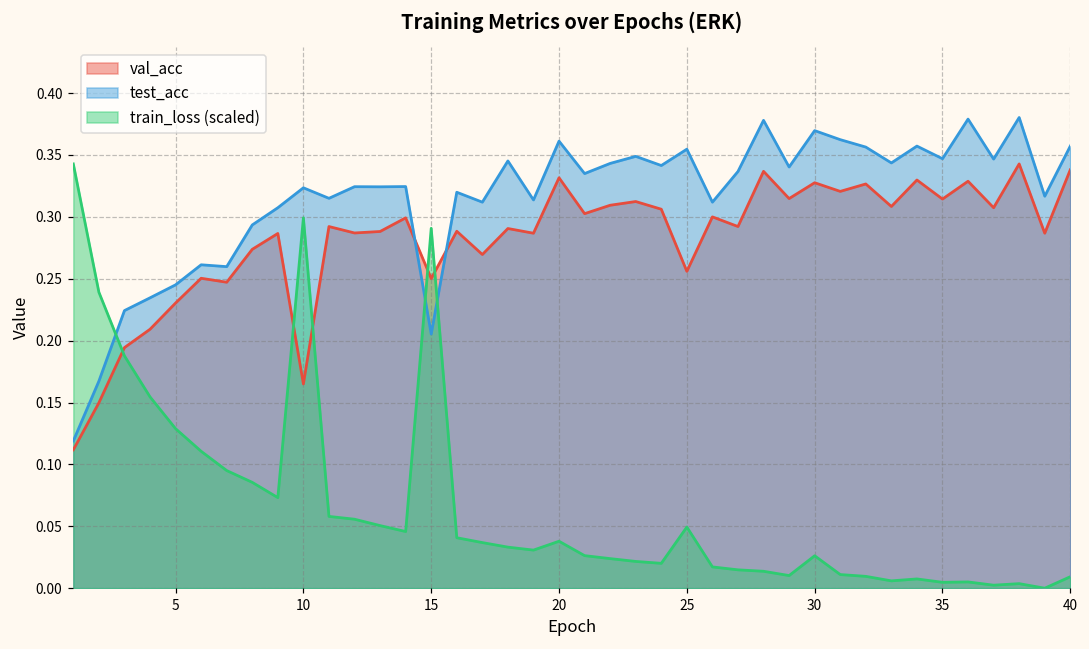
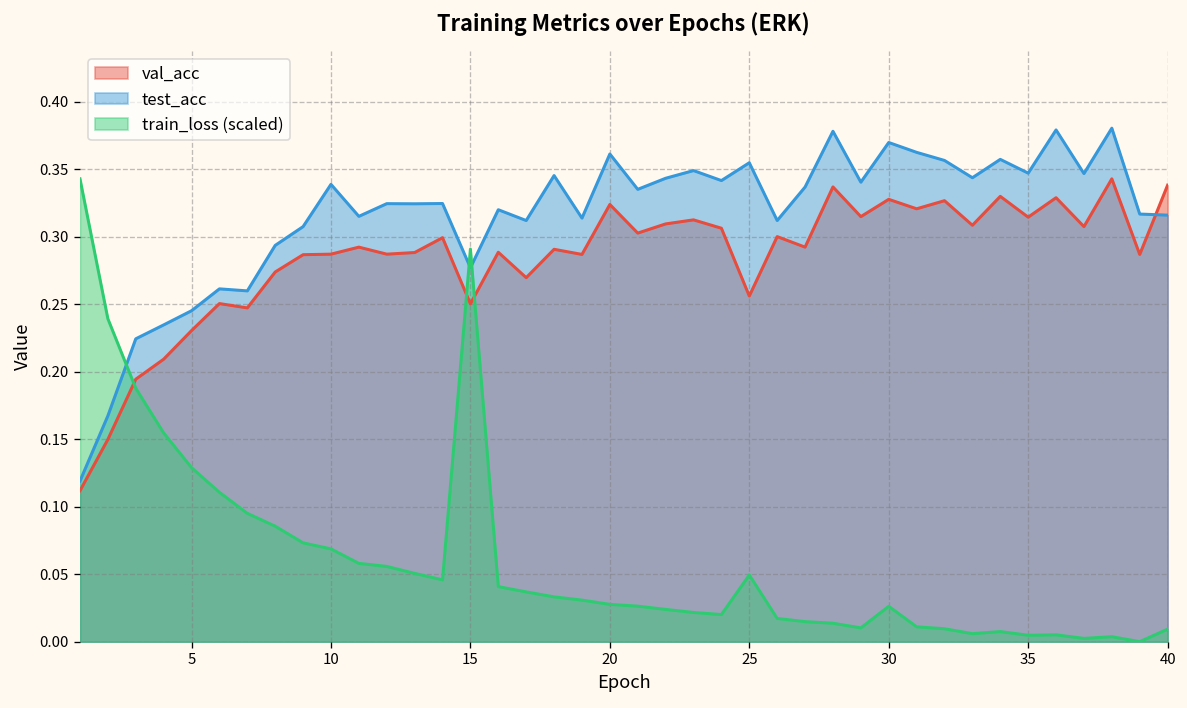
  {
    "val_acc": {
      "5": 0.230,
-     "10": 0.165,
+     "10": 0.287,
      "15": 0.250,
-     "20": 0.332,
+     "20": 0.324,
      "25": 0.256,
      "30": 0.328,
      "35": 0.314,
      "40": 0.338
    },
    "test_acc": {
      "5": 0.245,
-     "10": 0.324,
-     "15": 0.205,
+     "10": 0.339,
+     "15": 0.277,
      "20": 0.361,
      "25": 0.355,
      "30": 0.370,
      "35": 0.347,
-     "40": 0.357
+     "40": 0.316
    },
    "train_loss (scaled)": {
      "5": 0.129,
-     "10": 0.299,
+     "10": 0.069,
      "15": 0.291,
-     "20": 0.038,
+     "20": 0.028,
      "25": 0.049,
      "30": 0.026,
      "35": 0.005,
      "40": 0.009
    }
  }
